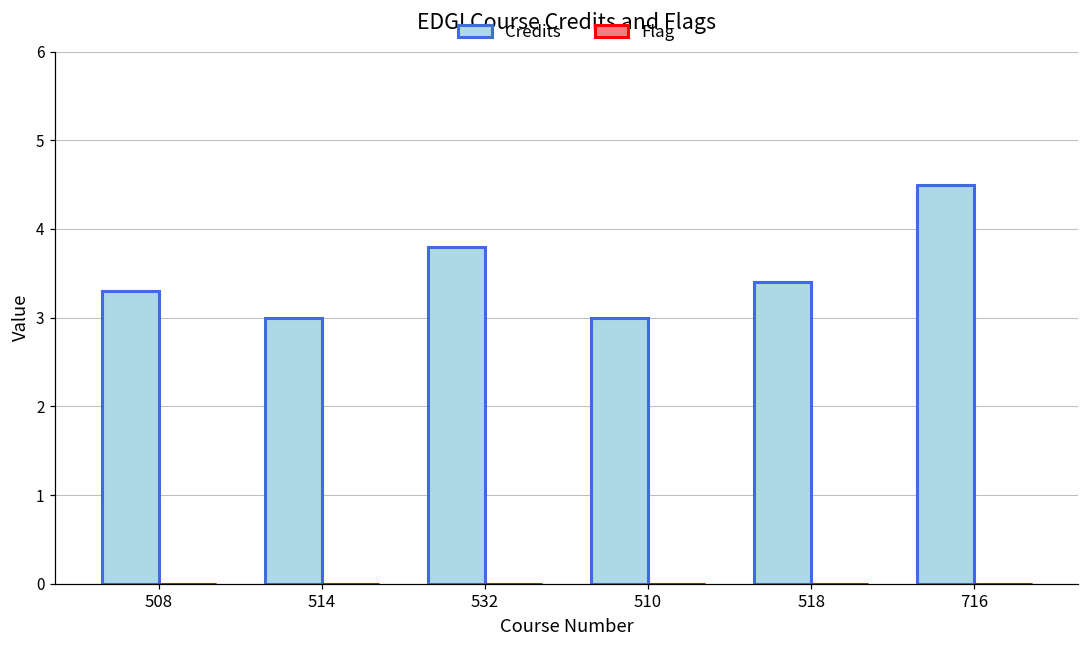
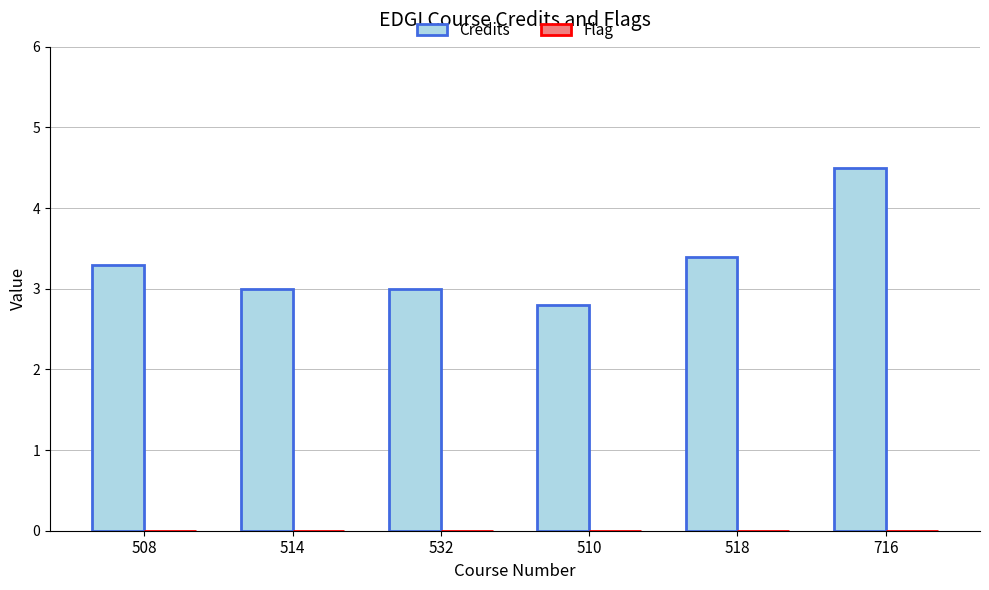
  {
    "Credits": {
      "508": 3.3,
      "514": 3.0,
-     "532": 3.8,
-     "510": 3.0,
+     "532": 3.0,
+     "510": 2.8,
      "518": 3.4,
      "716": 4.5
    },
    "Flag": {
      "508": 0.0,
      "514": 0.0,
      "532": 0.0,
      "510": 0.0,
      "518": 0.0,
      "716": 0.0
    }
  }
